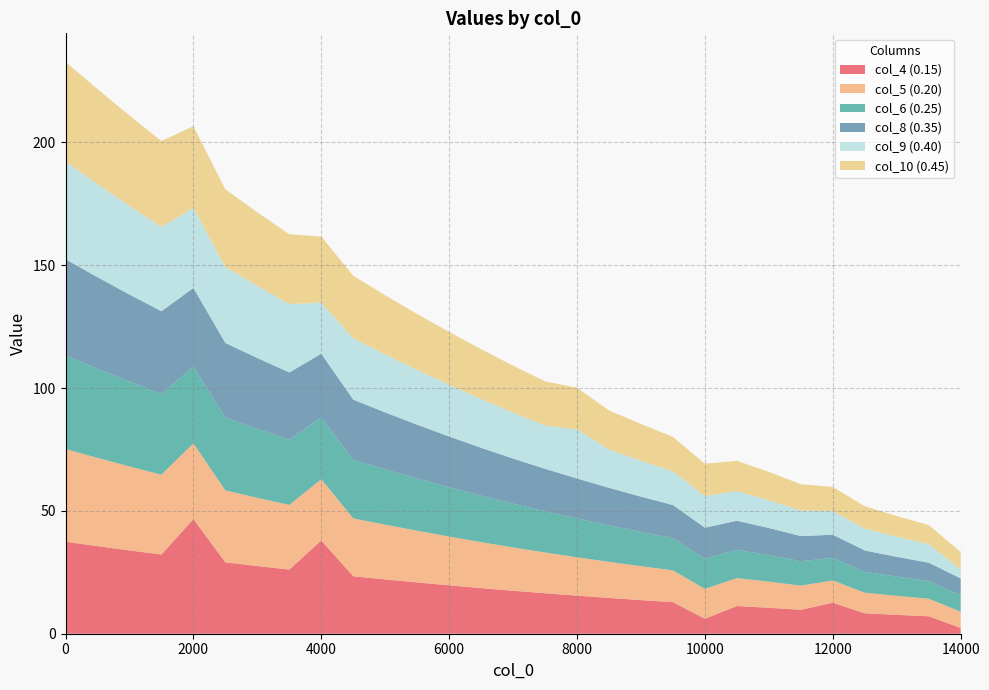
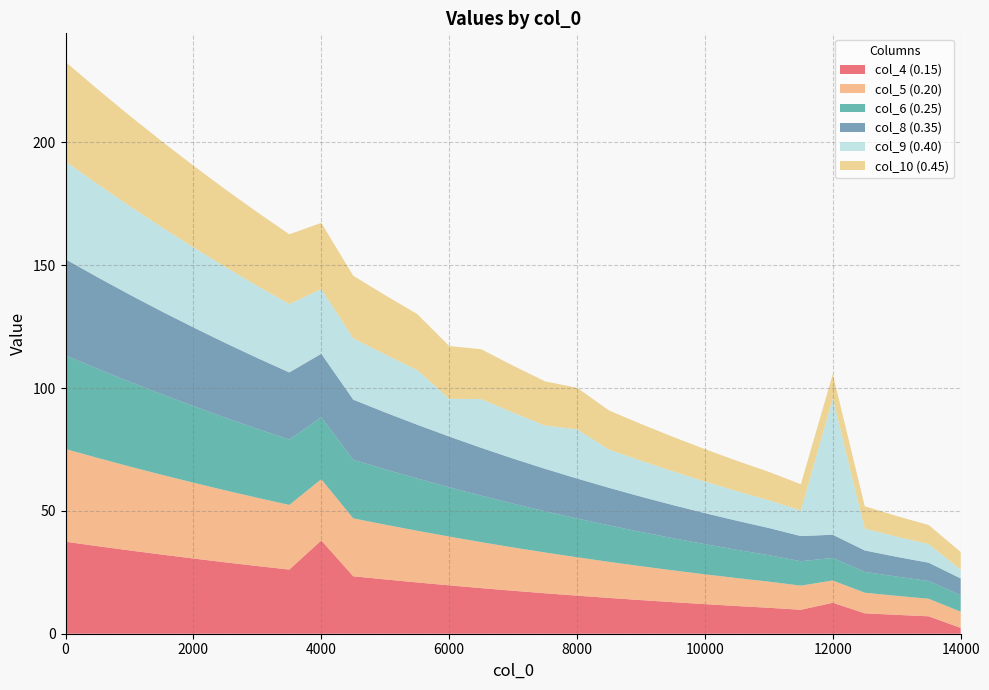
  {
    "col_4 (0.15)": {
      "0": 37,
-     "2000": 47,
+     "2000": 31,
      "4000": 38,
      "6000": 20,
      "8000": 15,
-     "10000": 6,
+     "10000": 12,
      "12000": 13,
      "14000": 2
    },
    "col_9 (0.40)": {
      "0": 40,
      "2000": 33,
-     "4000": 21,
-     "6000": 21,
+     "4000": 26,
+     "6000": 15,
      "8000": 20,
      "10000": 13,
-     "12000": 10,
+     "12000": 56,
      "14000": 4
    }
  }
